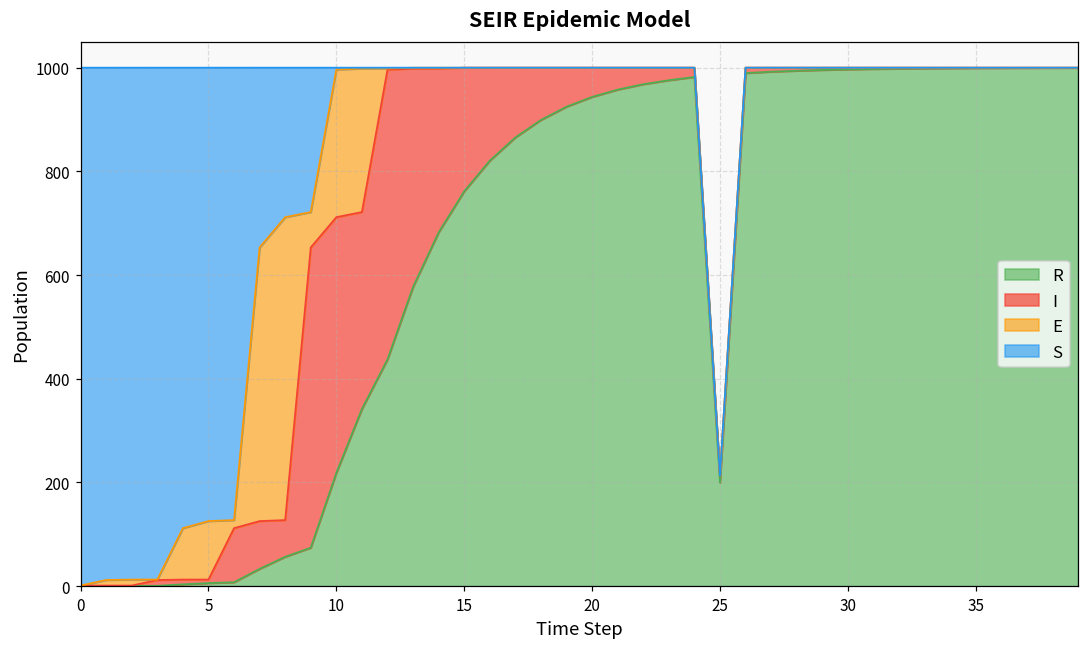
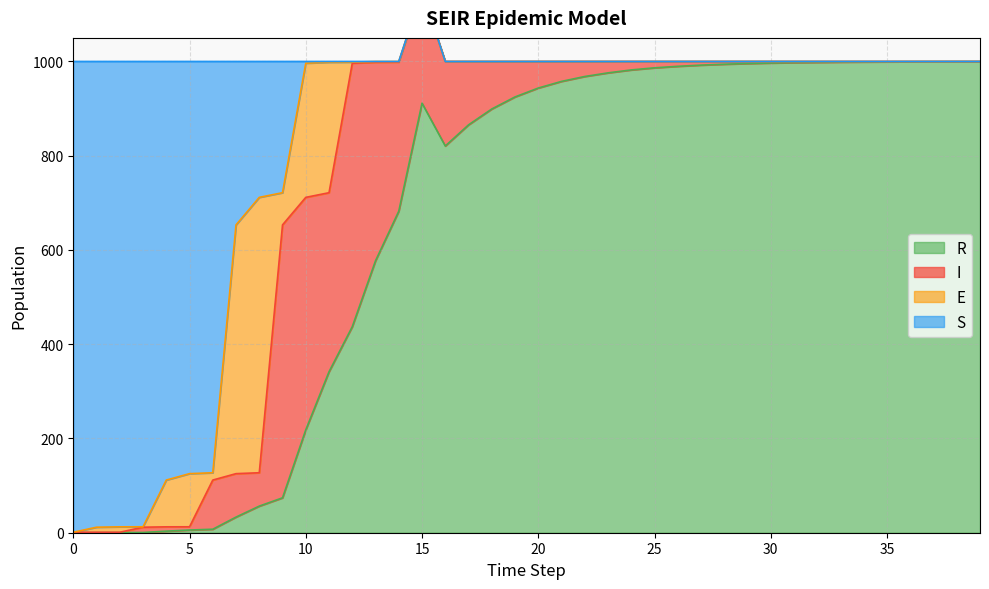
  {
    "R": {
      "5": 10,
      "10": 220,
-     "15": 760,
+     "15": 910,
      "20": 940,
-     "25": 200
+     "25": 990
    },
    "I": {
      "5": 10,
      "10": 490
    },
    "E": {
      "5": 110
    },
    "S": {
      "0": 1000,
      "5": 870
    }
  }
